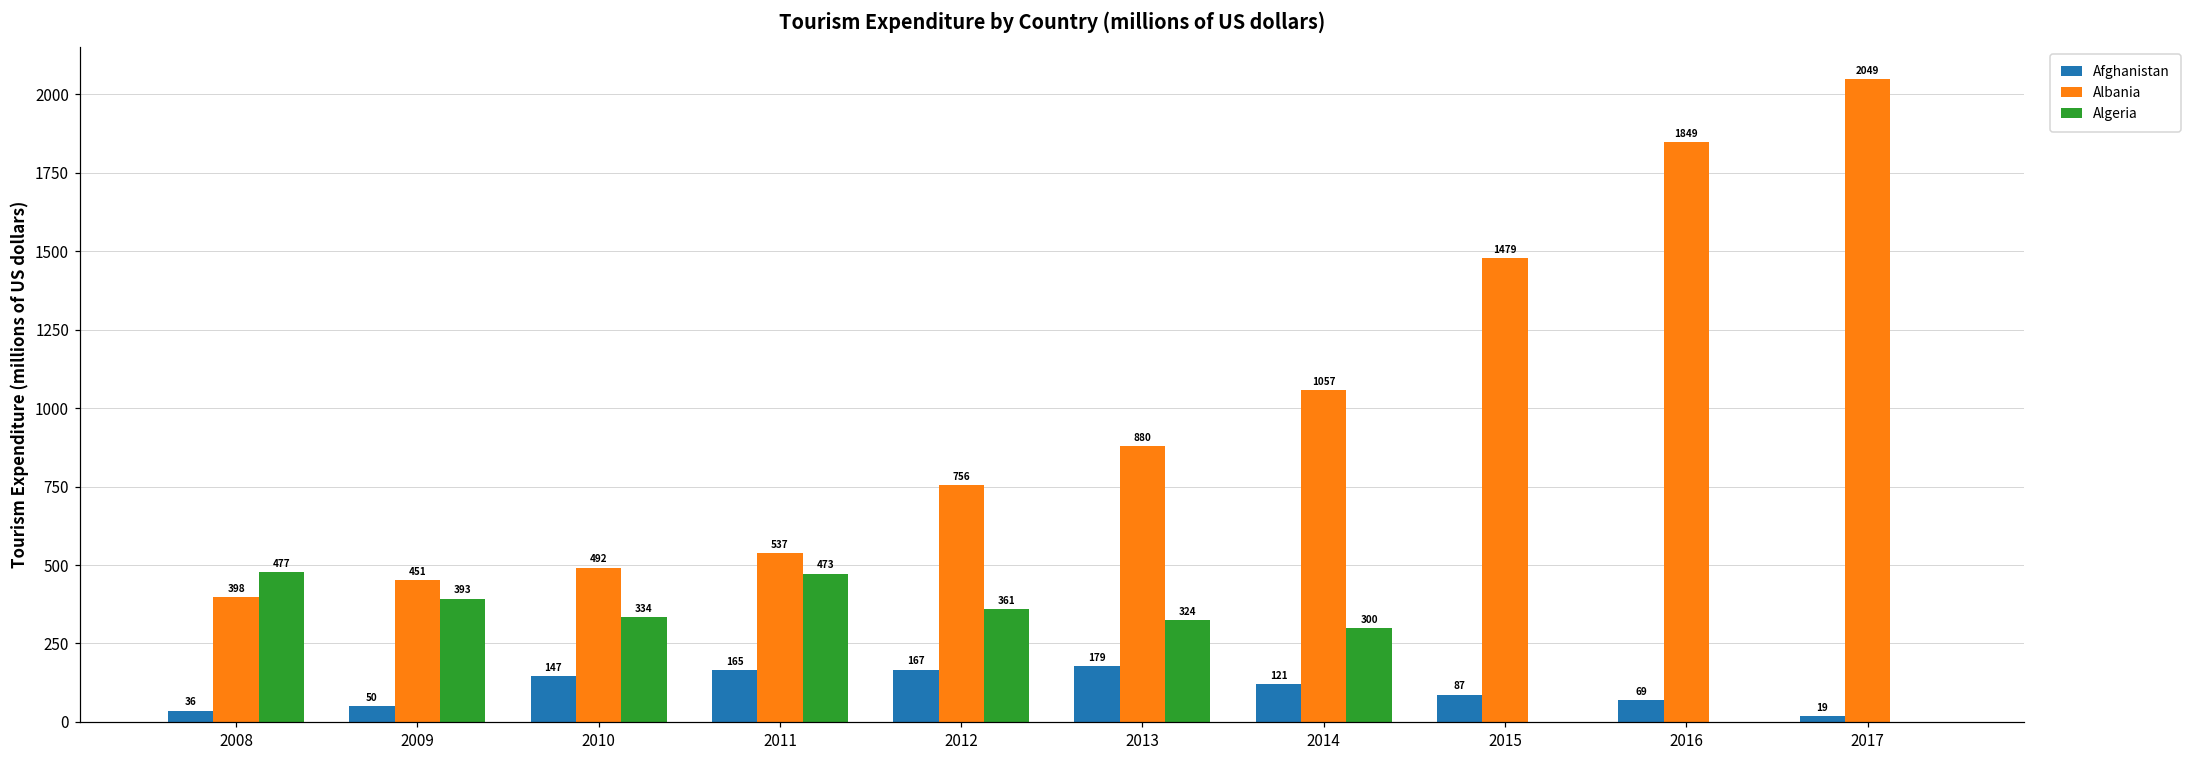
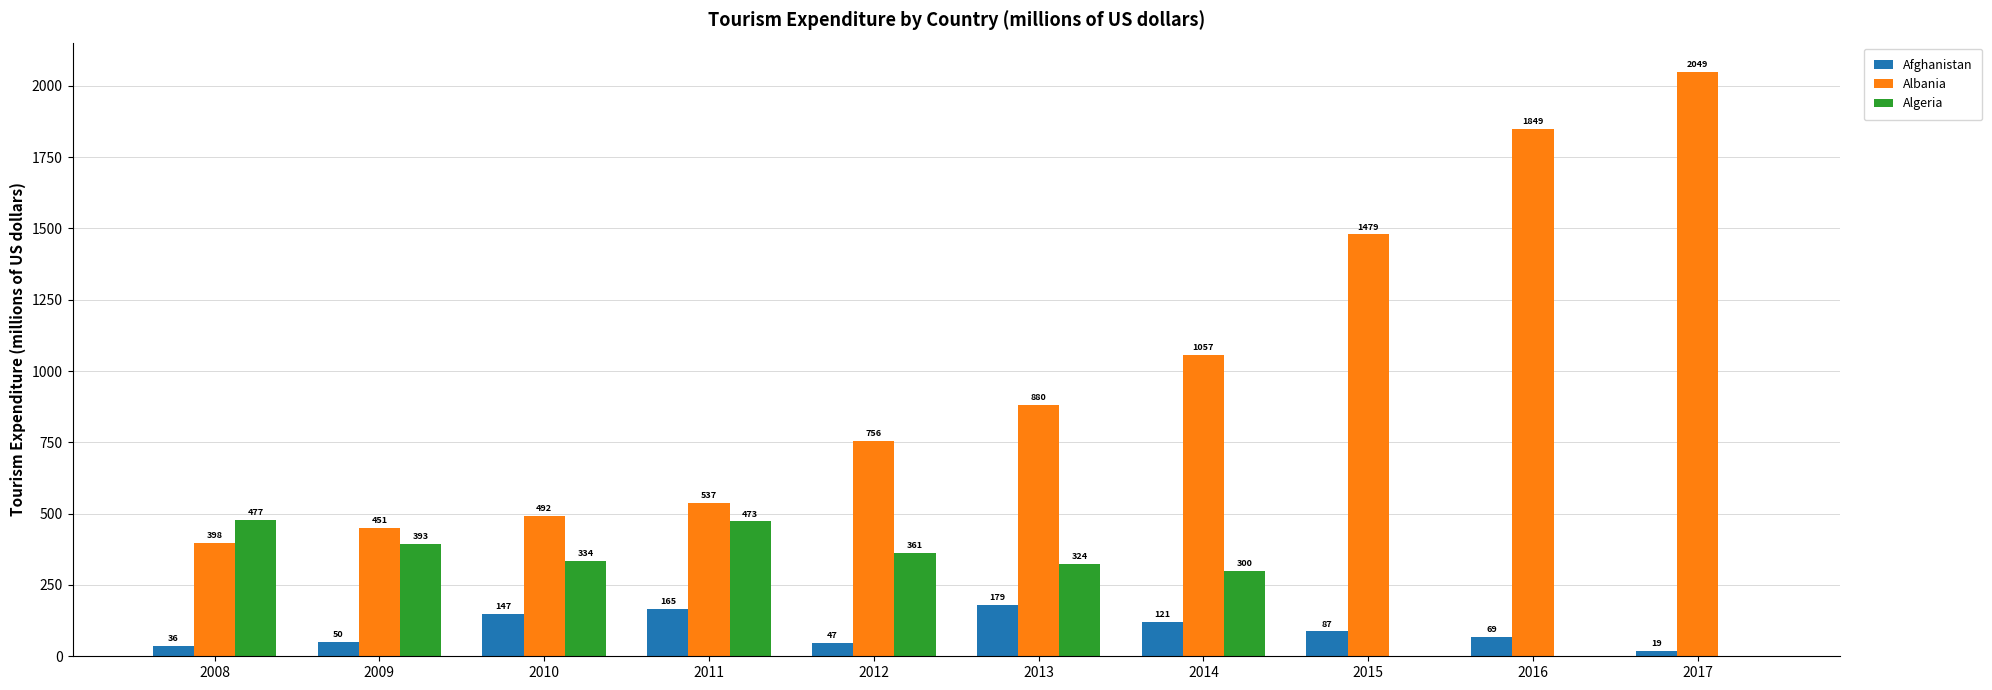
  {
    "Afghanistan": {
      "2008": 36,
      "2009": 50,
      "2010": 147,
      "2011": 165,
-     "2012": 167,
+     "2012": 47,
      "2013": 179,
      "2014": 121,
      "2015": 87,
      "2016": 69,
      "2017": 19
    },
    "Albania": {
      "2008": 398,
      "2009": 451,
      "2010": 492,
      "2011": 537,
      "2012": 756,
      "2013": 880,
      "2014": 1057,
      "2015": 1479,
      "2016": 1849,
      "2017": 2049
    },
    "Algeria": {
      "2008": 477,
      "2009": 393,
      "2010": 334,
      "2011": 473,
      "2012": 361,
      "2013": 324,
      "2014": 300
    }
  }
